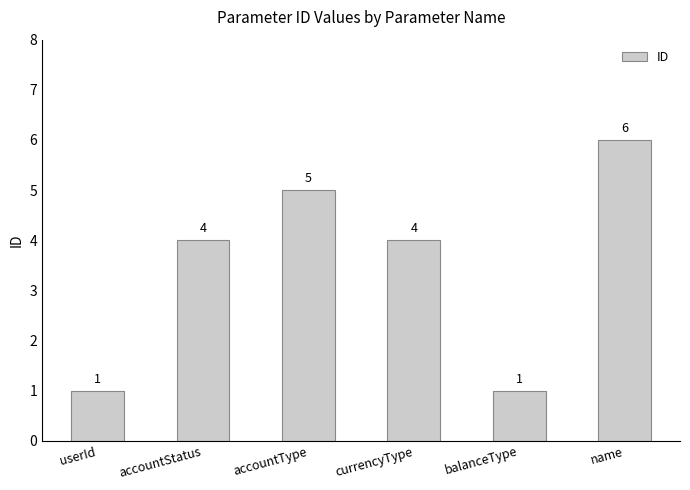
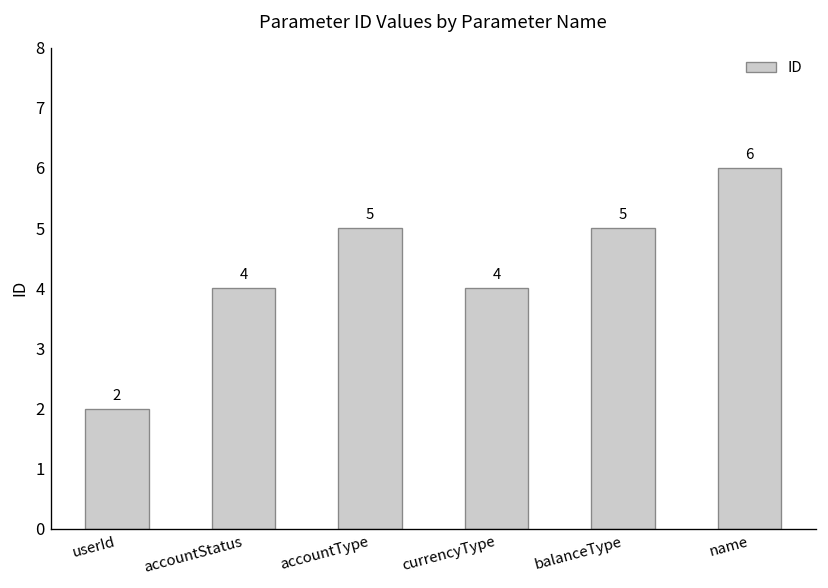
  {
-   "userId": 1,
+   "userId": 2,
    "accountStatus": 4,
    "accountType": 5,
    "currencyType": 4,
-   "balanceType": 1,
+   "balanceType": 5,
    "name": 6
  }
